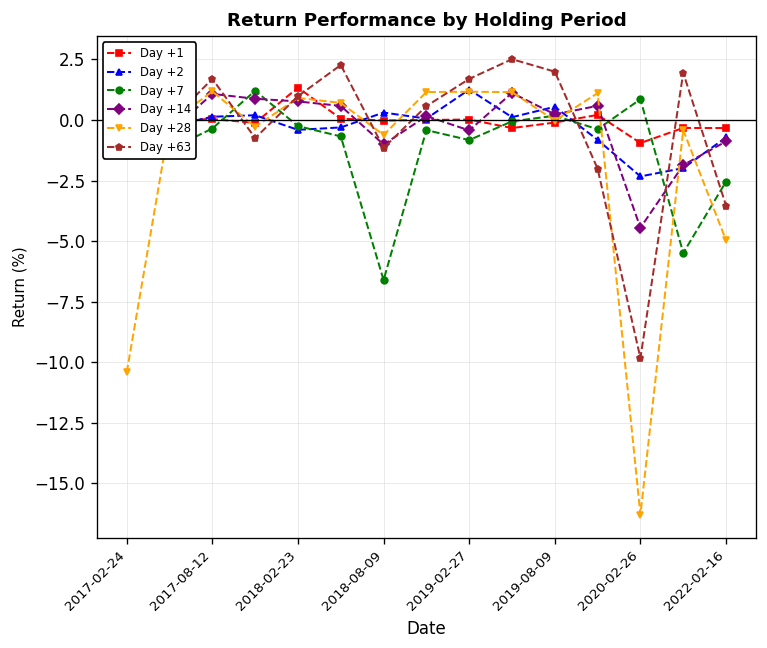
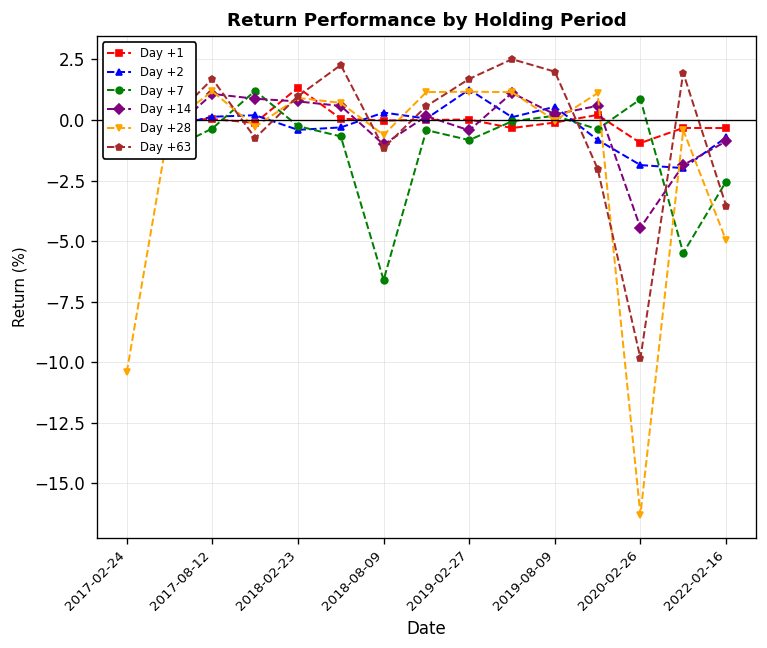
  {
    "Day +1": {
      "2018-02-23": 1.3,
      "2018-08-09": 0.0,
      "2019-02-27": 0.0,
      "2020-02-26": -1.0,
      "2022-02-16": -0.3
    },
    "Day +2": {
      "2018-02-23": -0.4,
      "2018-08-09": 0.3,
      "2019-08-09": 0.5,
-     "2020-02-26": -2.3,
+     "2020-02-26": -1.9,
      "2022-02-16": -0.7
    },
    "Day +7": {
      "2017-08-12": -0.4,
      "2018-02-23": -0.3,
      "2018-08-09": -6.6,
      "2019-02-27": -0.8,
      "2020-02-26": 0.9,
      "2022-02-16": -2.5
    },
    "Day +14": {
      "2018-02-23": 0.8,
      "2018-08-09": -1.0,
      "2019-02-27": -0.4,
      "2020-02-26": -4.5,
      "2022-02-16": -0.9
    },
    "Day +28": {
      "2017-02-24": -10.4,
      "2018-08-09": -0.6,
      "2020-02-26": -16.3,
      "2022-02-16": -5.0
    },
    "Day +63": {
      "2017-08-12": 1.7,
      "2018-08-09": -1.2,
      "2019-02-27": 1.7,
      "2019-08-09": 2.0,
      "2020-02-26": -9.8,
      "2022-02-16": -3.5
    }
  }
